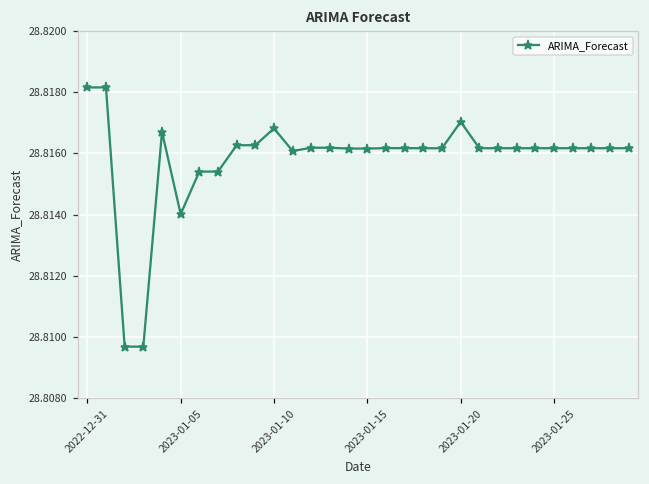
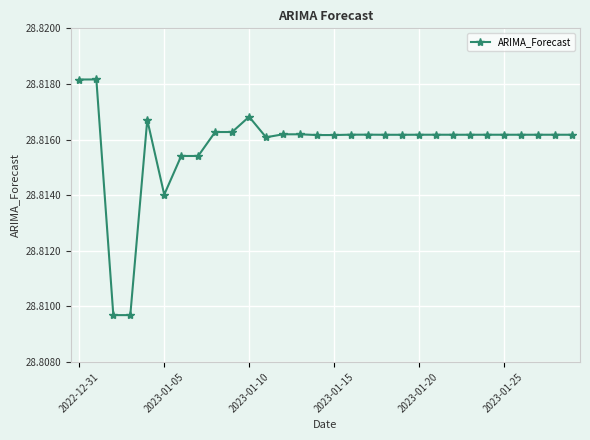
  {
    "2022-12-31": 28.8182,
    "2023-01-05": 28.8140,
    "2023-01-10": 28.8168,
    "2023-01-15": 28.8162,
-   "2023-01-20": 28.8170,
+   "2023-01-20": 28.8162,
    "2023-01-25": 28.8162
  }
